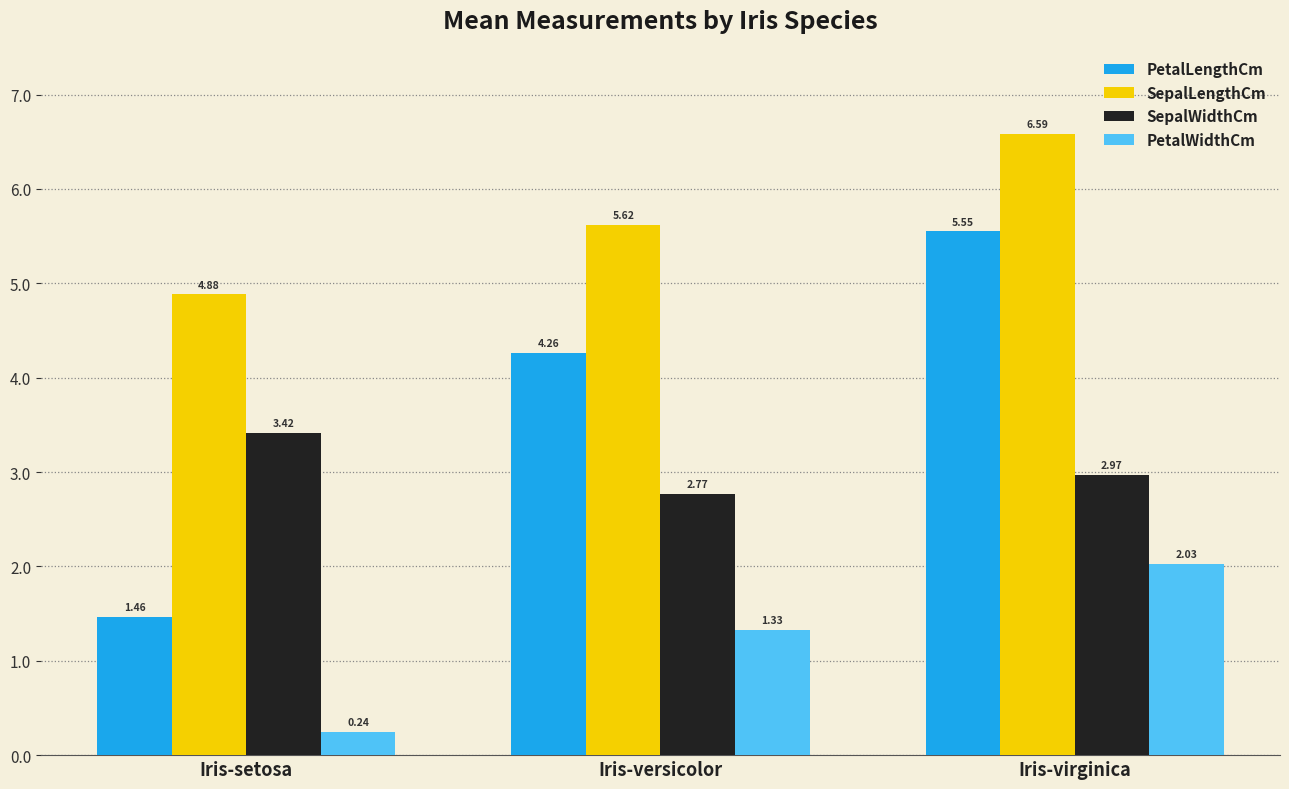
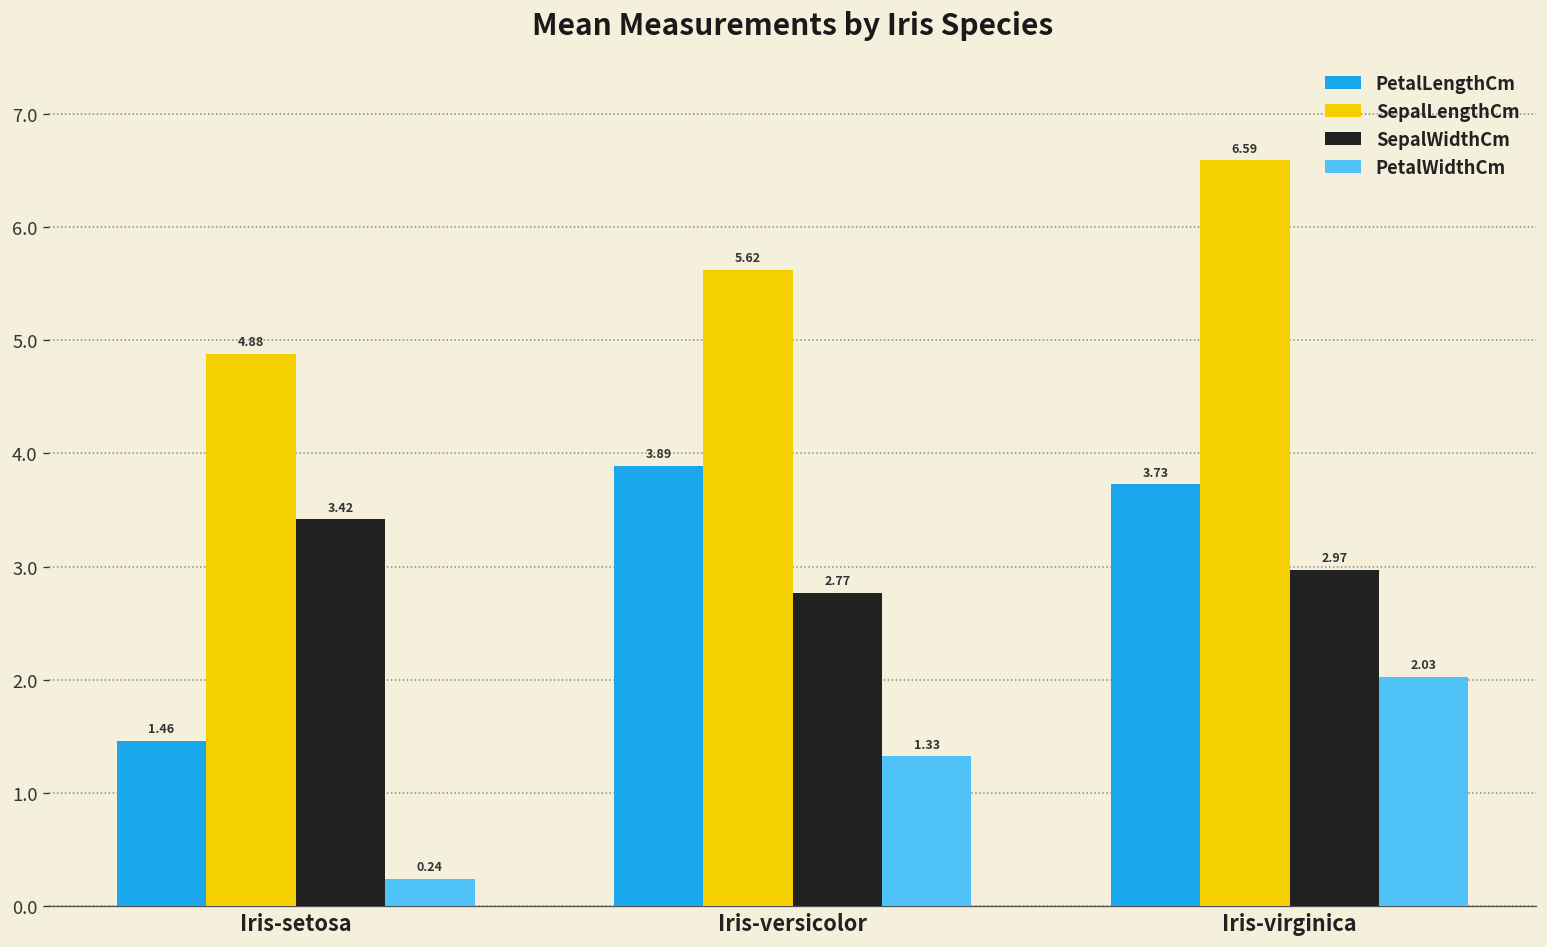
  {
    "PetalLengthCm": {
      "Iris-setosa": 1.46,
-     "Iris-versicolor": 4.26,
-     "Iris-virginica": 5.55
+     "Iris-versicolor": 3.89,
+     "Iris-virginica": 3.73
    },
    "SepalLengthCm": {
      "Iris-setosa": 4.88,
      "Iris-versicolor": 5.62,
      "Iris-virginica": 6.59
    },
    "SepalWidthCm": {
      "Iris-setosa": 3.42,
      "Iris-versicolor": 2.77,
      "Iris-virginica": 2.97
    },
    "PetalWidthCm": {
      "Iris-setosa": 0.24,
      "Iris-versicolor": 1.33,
      "Iris-virginica": 2.03
    }
  }
